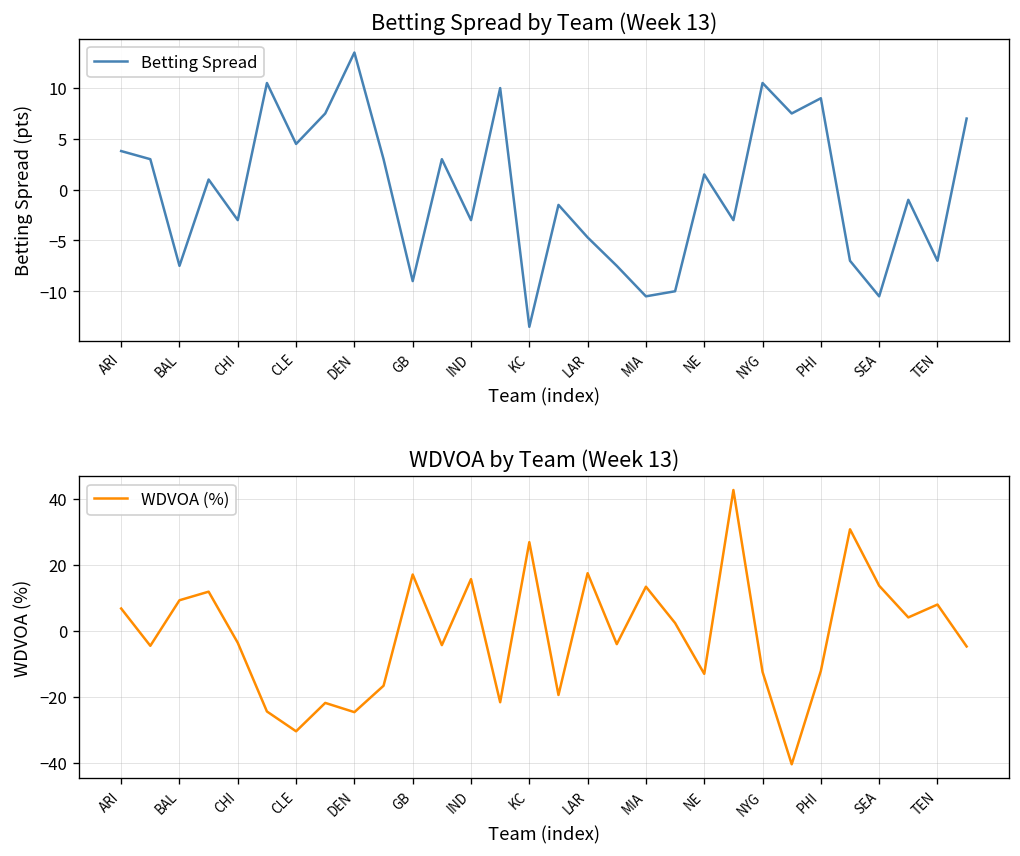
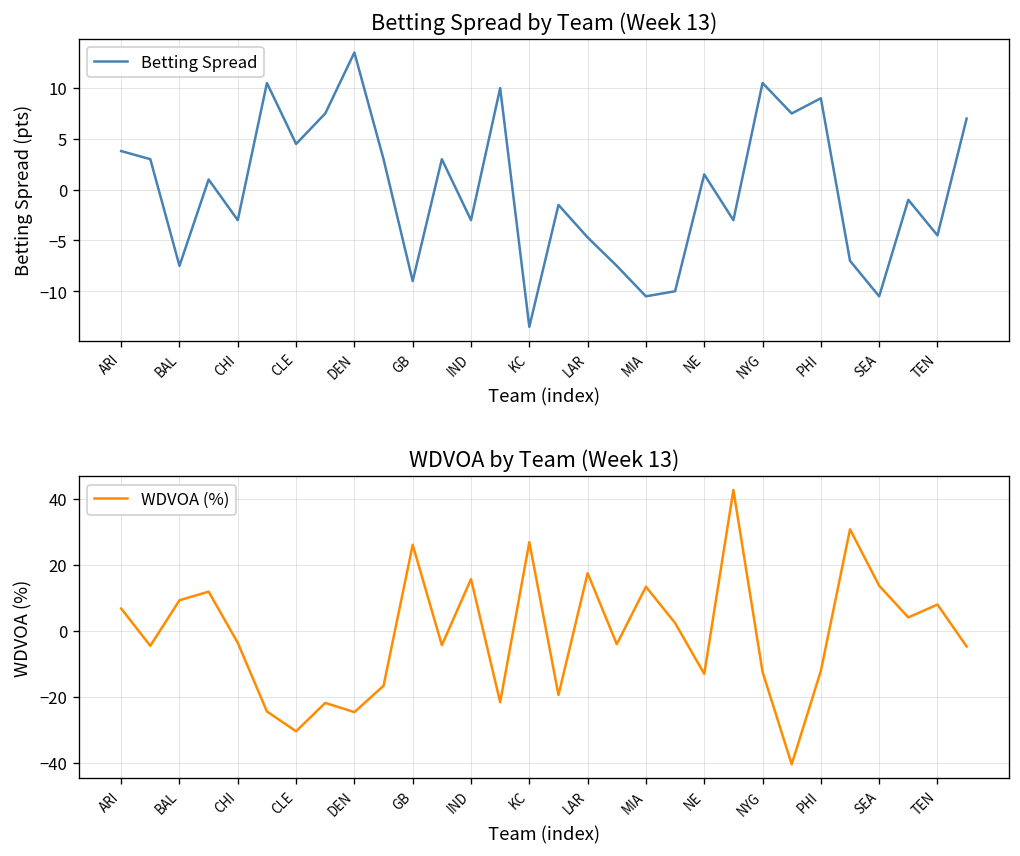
  {
    "Betting Spread by Team (Week 13)": {
      "ARI": 4,
      "BAL": -8,
      "CHI": -3,
      "CLE": 5,
      "DEN": 14,
      "GB": -9,
      "IND": -3,
      "KC": -14,
      "LAR": -5,
      "MIA": -11,
      "NE": 2,
      "NYG": 11,
      "PHI": 9,
      "SEA": -11,
-     "TEN": -7
+     "TEN": -5
    },
    "WDVOA by Team (Week 13)": {
      "ARI": 7,
      "BAL": 9,
      "CHI": -4,
      "CLE": -30,
      "DEN": -25,
-     "GB": 17,
+     "GB": 26,
      "IND": 16,
      "KC": 27,
      "LAR": 18,
      "MIA": 13,
      "NE": -13,
      "NYG": -12,
      "PHI": -12,
      "SEA": 14,
      "TEN": 8
    }
  }
